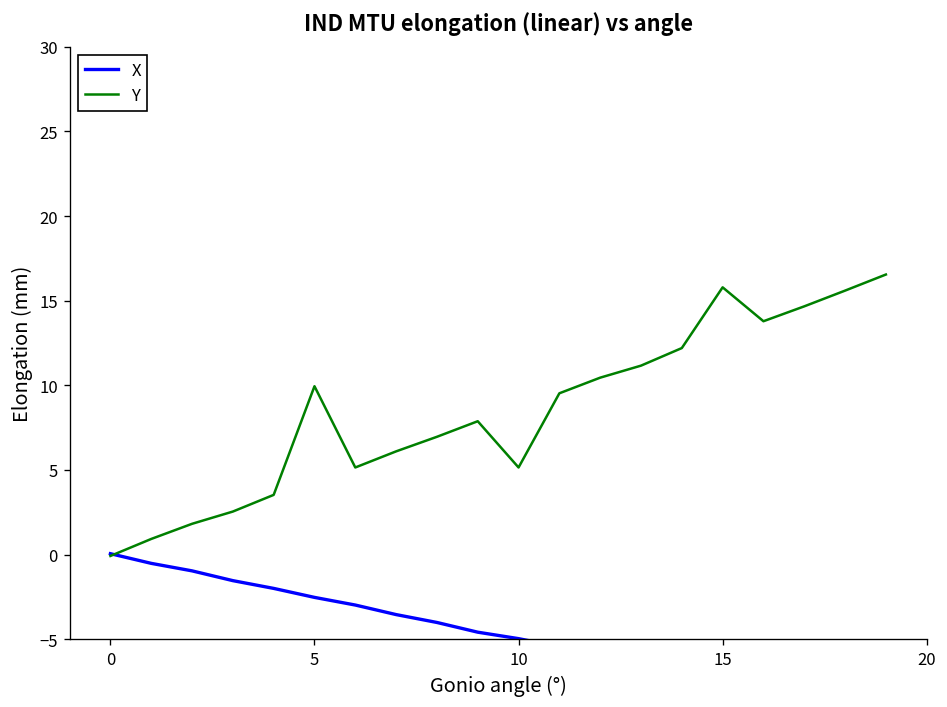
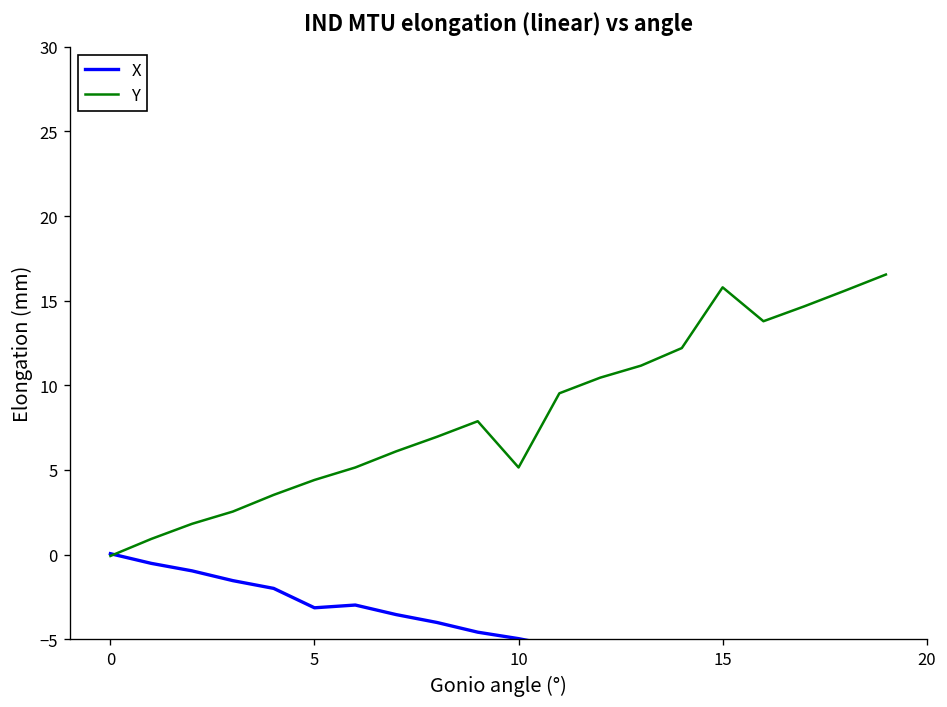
  {
    "X": {
-     "5": -2.5,
+     "5": -3.1,
      "10": -5.0
    },
    "Y": {
-     "5": 9.9,
+     "5": 4.4,
      "10": 5.1,
      "15": 15.8
    }
  }
